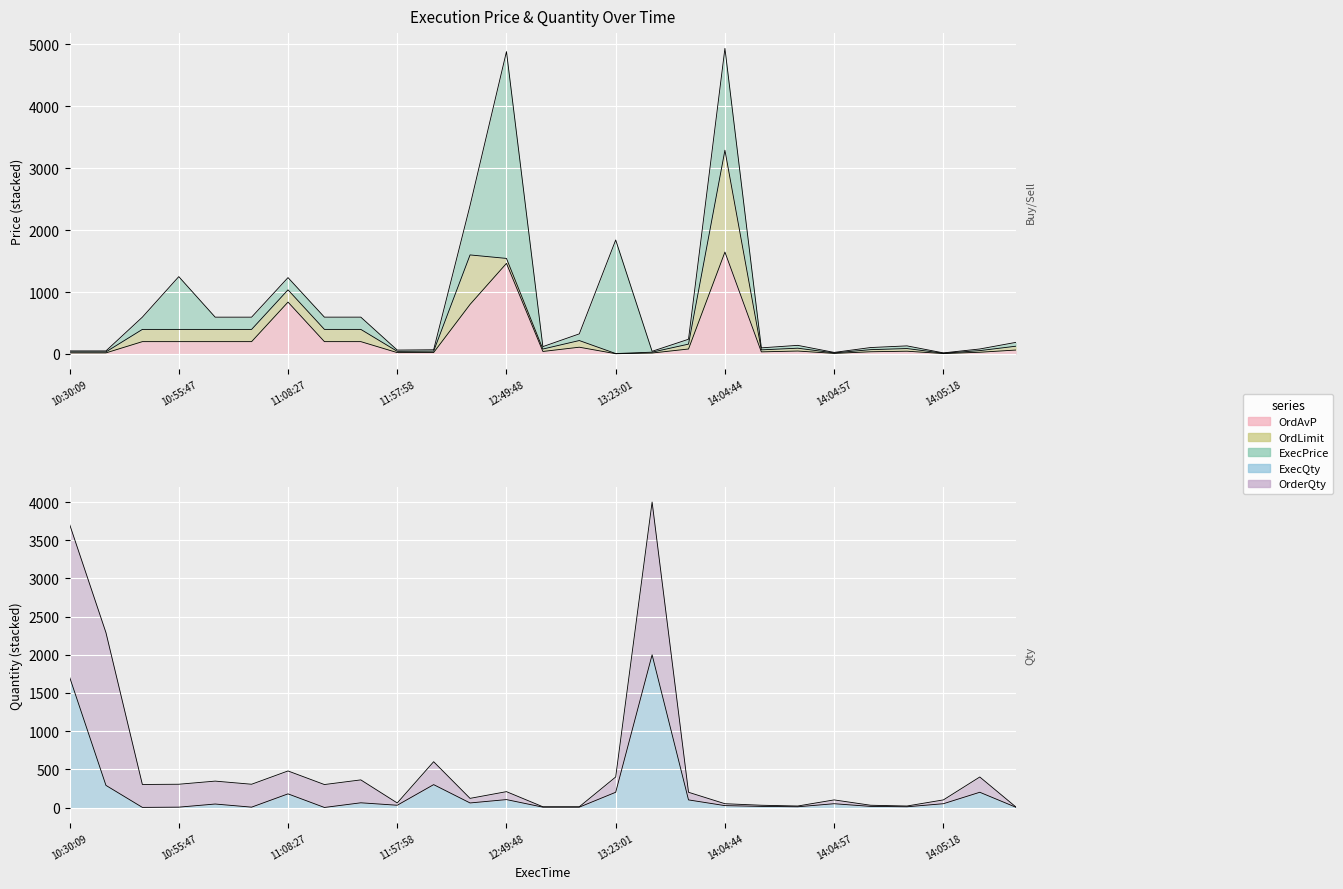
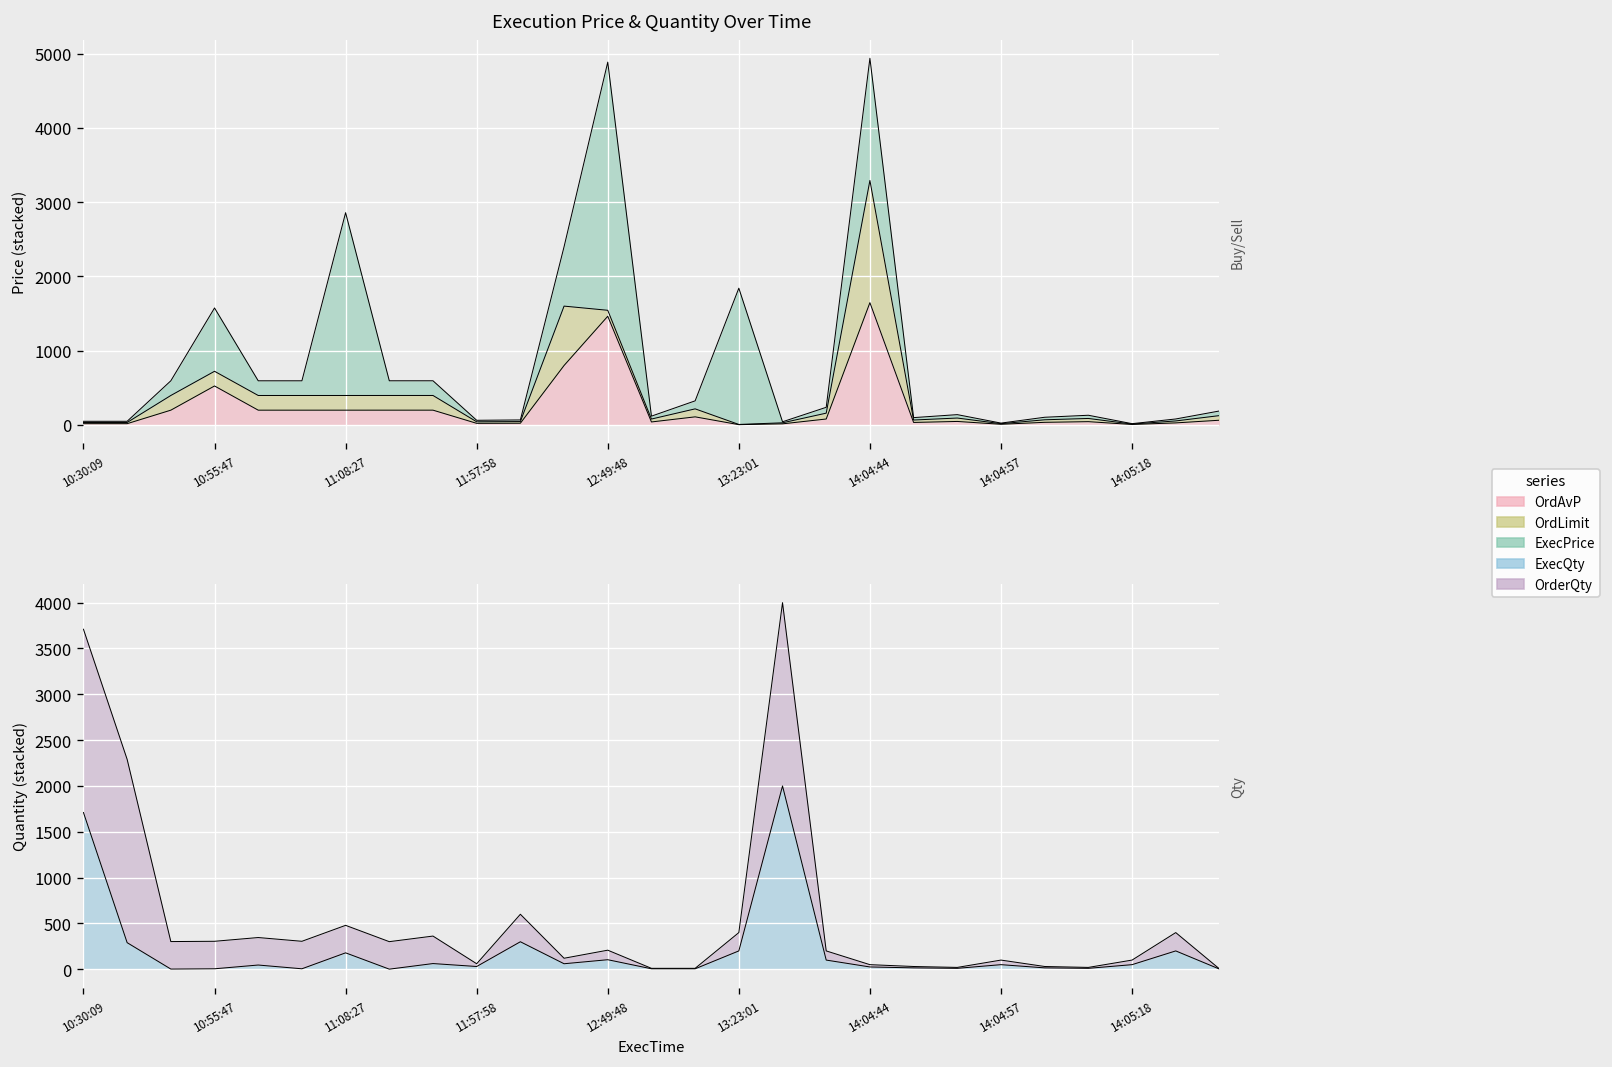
  {
    "Execution Price & Quantity Over Time": {
      "OrdAvP": {
-       "10:55:47": 200,
-       "11:08:27": 800,
+       "10:55:47": 500,
+       "11:08:27": 200,
        "12:49:48": 1500
      },
      "OrdLimit": {
        "10:55:47": 200,
        "11:08:27": 200,
        "12:49:48": 100
      },
      "ExecPrice": {
        "10:55:47": 900,
-       "11:08:27": 200,
+       "11:08:27": 2500,
        "12:49:48": 3300,
        "13:23:01": 1800
      }
    }
  }
